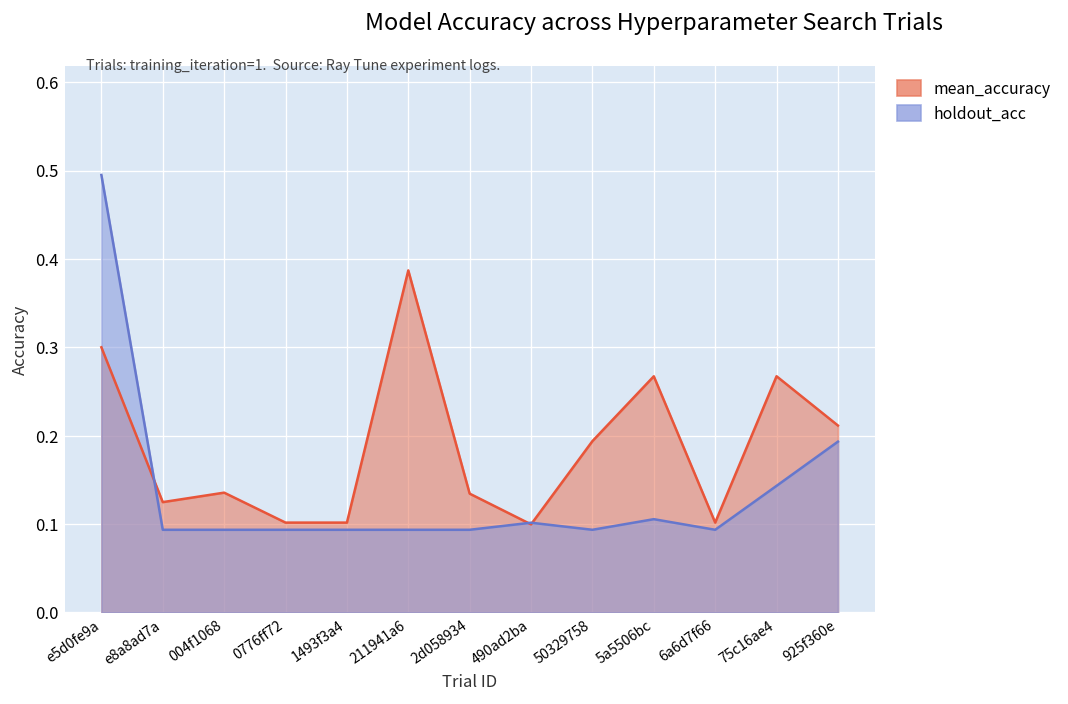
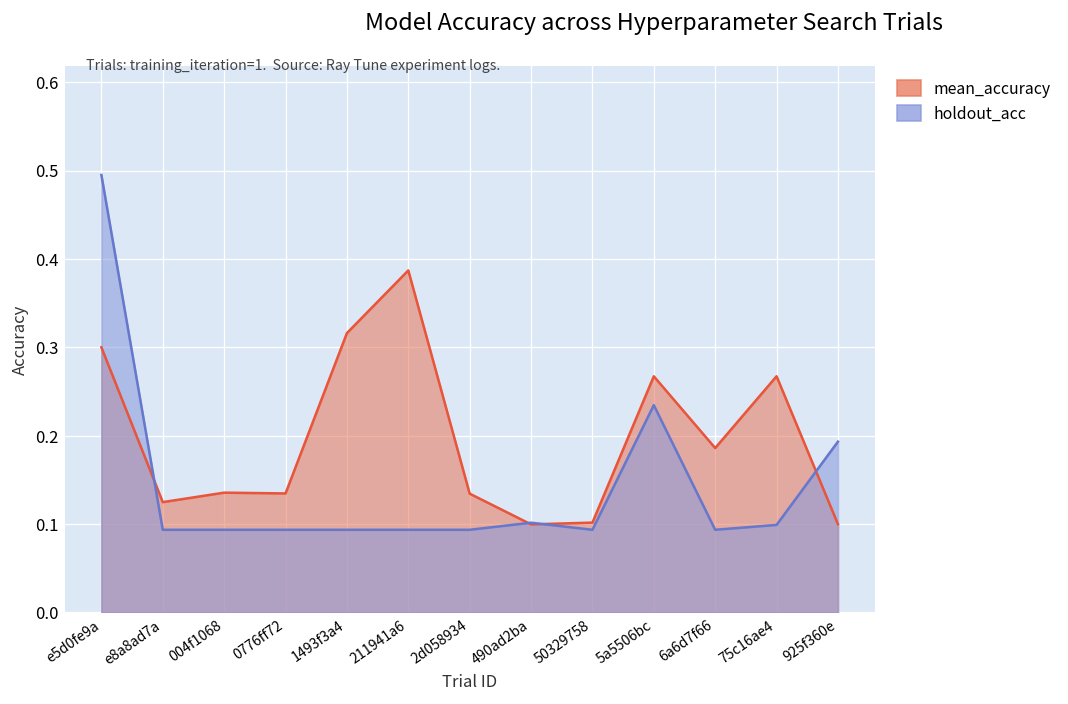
  {
    "mean_accuracy": {
      "e5d0fe9a": 0.30,
      "e8a8ad7a": 0.12,
      "004f1068": 0.14,
-     "0776ff72": 0.10,
-     "1493f3a4": 0.10,
+     "0776ff72": 0.13,
+     "1493f3a4": 0.32,
      "211941a6": 0.39,
      "2d058934": 0.13,
-     "50329758": 0.19,
+     "50329758": 0.10,
      "5a5506bc": 0.27,
-     "6a6d7f66": 0.10,
+     "6a6d7f66": 0.19,
      "75c16ae4": 0.27,
-     "925f360e": 0.21
+     "925f360e": 0.10
    },
    "holdout_acc": {
      "e5d0fe9a": 0.50,
      "e8a8ad7a": 0.09,
      "004f1068": 0.09,
      "0776ff72": 0.09,
      "1493f3a4": 0.09,
      "211941a6": 0.09,
      "2d058934": 0.09,
      "50329758": 0.09,
-     "5a5506bc": 0.11,
+     "5a5506bc": 0.23,
      "6a6d7f66": 0.09,
-     "75c16ae4": 0.14,
+     "75c16ae4": 0.10,
      "925f360e": 0.19
    }
  }
